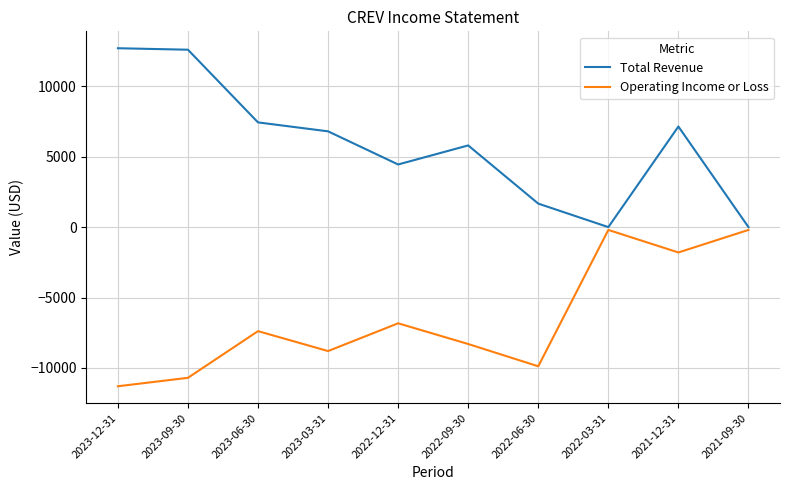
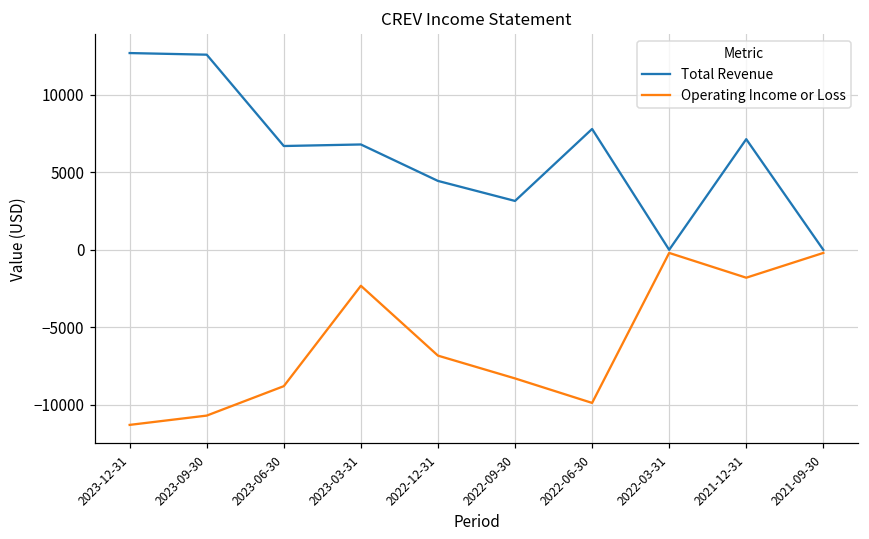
  {
    "Total Revenue": {
      "2023-12-31": 12700,
      "2023-09-30": 12600,
-     "2023-06-30": 7400,
+     "2023-06-30": 6700,
      "2023-03-31": 6800,
      "2022-12-31": 4400,
-     "2022-09-30": 5800,
-     "2022-06-30": 1700,
+     "2022-09-30": 3200,
+     "2022-06-30": 7800,
      "2022-03-31": 0,
      "2021-12-31": 7100,
      "2021-09-30": 0
    },
    "Operating Income or Loss": {
      "2023-12-31": -11300,
      "2023-09-30": -10700,
-     "2023-06-30": -7400,
-     "2023-03-31": -8800,
+     "2023-06-30": -8800,
+     "2023-03-31": -2300,
      "2022-12-31": -6800,
      "2022-09-30": -8300,
      "2022-06-30": -9900,
      "2022-03-31": -200,
      "2021-12-31": -1800,
      "2021-09-30": -200
    }
  }
